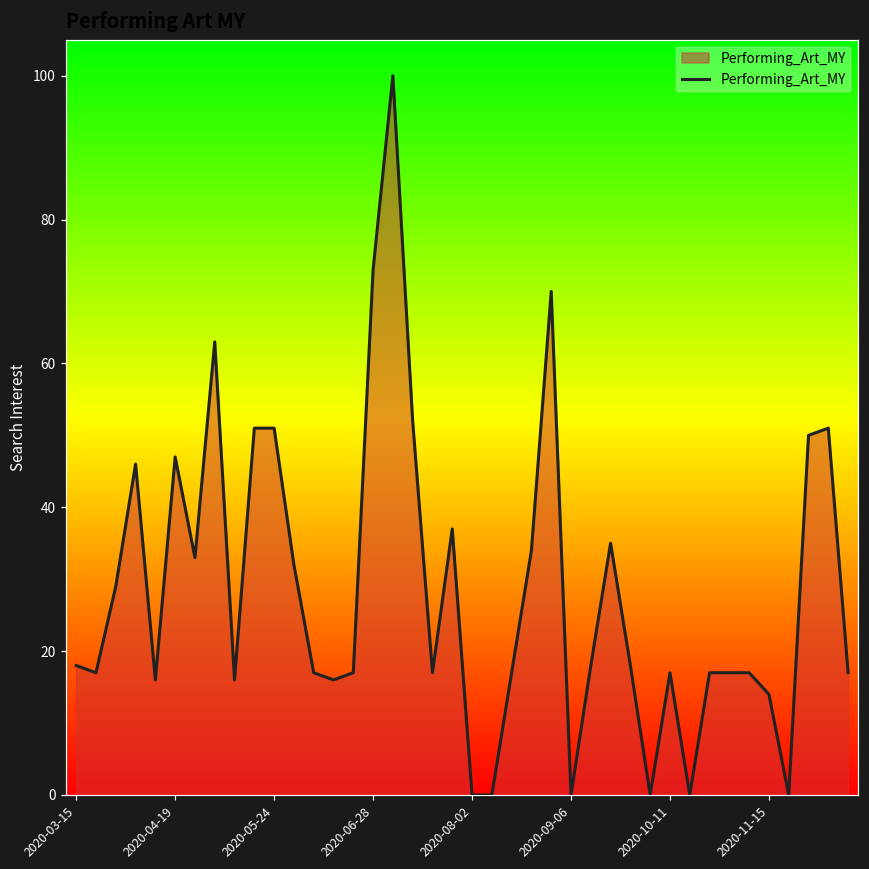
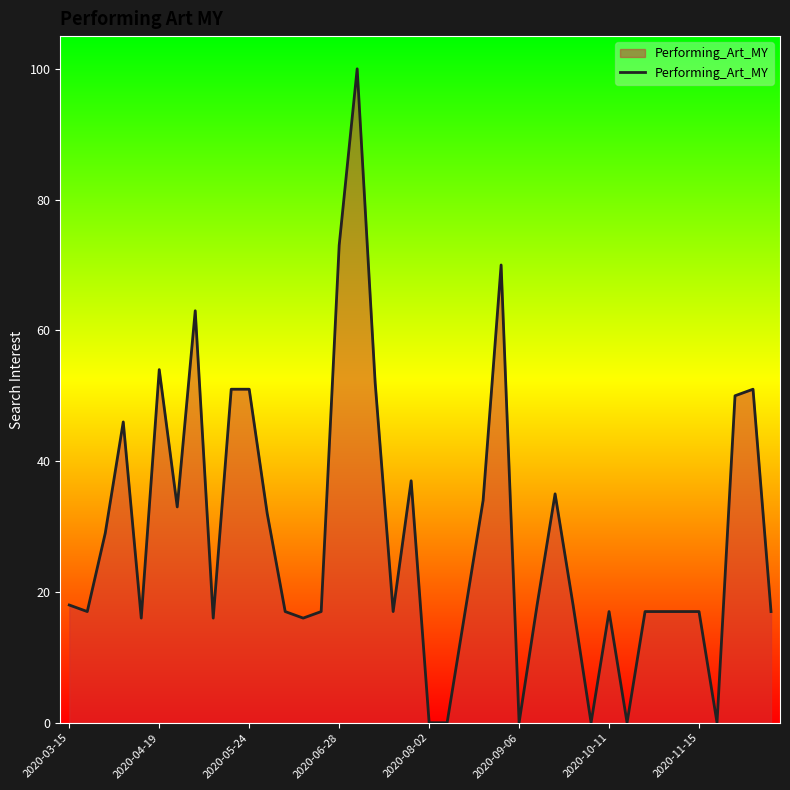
  {
    "2020-03-15": 18,
-   "2020-04-19": 47,
+   "2020-04-19": 54,
    "2020-05-24": 51,
    "2020-06-28": 73,
    "2020-08-02": 0,
    "2020-09-06": 0,
    "2020-10-11": 17,
-   "2020-11-15": 14
+   "2020-11-15": 17
  }
